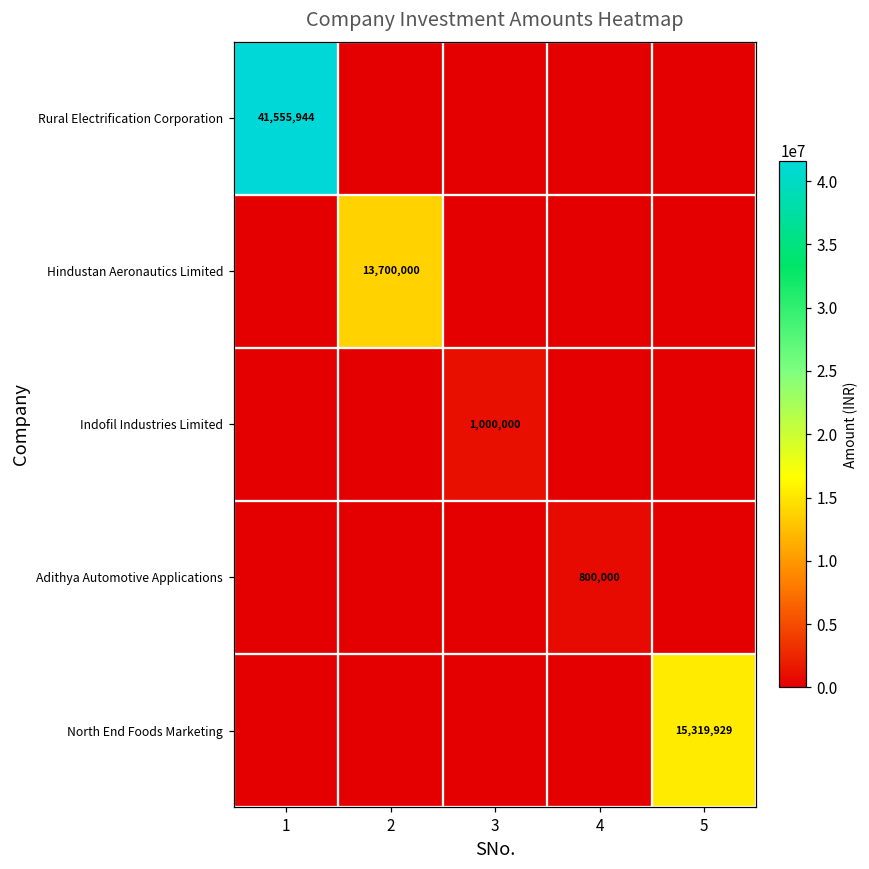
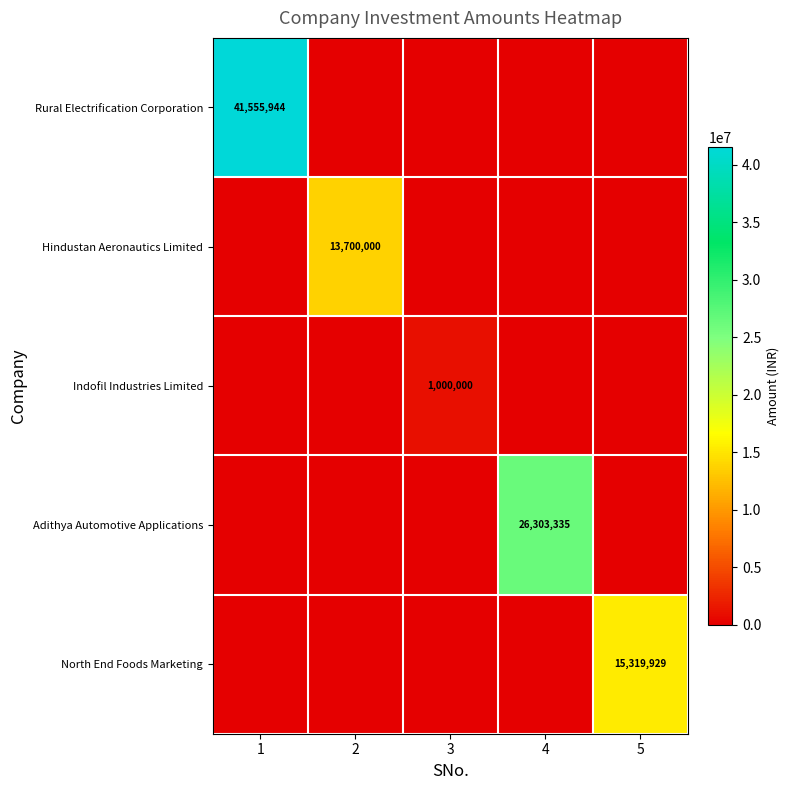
  {
    "Rural Electrification Corporation": {
      "1": "41,555,944"
    },
    "Hindustan Aeronautics Limited": {
      "2": "13,700,000"
    },
    "Indofil Industries Limited": {
      "3": "1,000,000"
    },
    "Adithya Automotive Applications": {
-     "4": "800,000"
+     "4": "26,303,335"
    },
    "North End Foods Marketing": {
      "5": "15,319,929"
    }
  }
